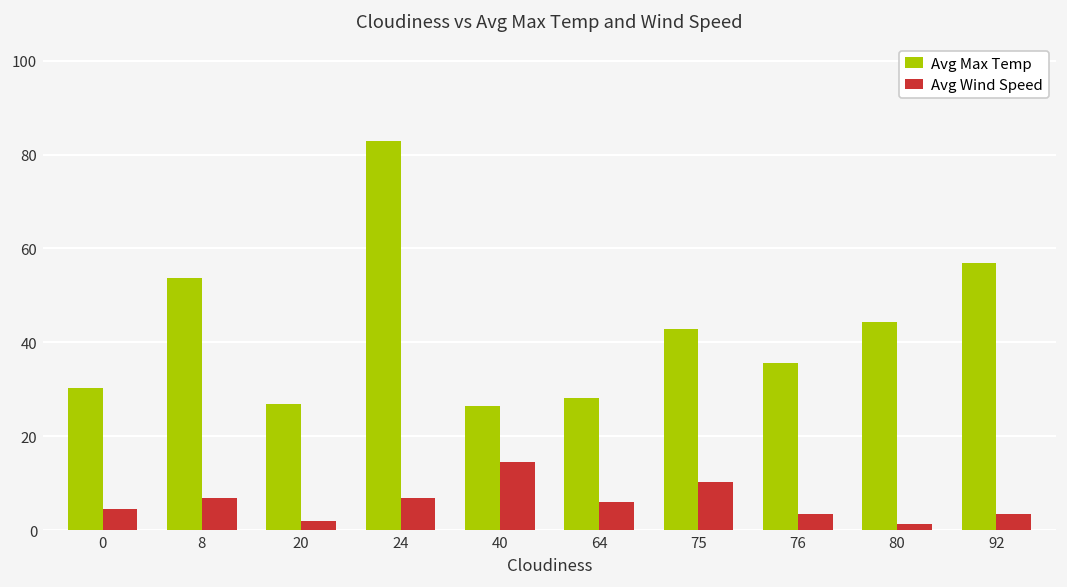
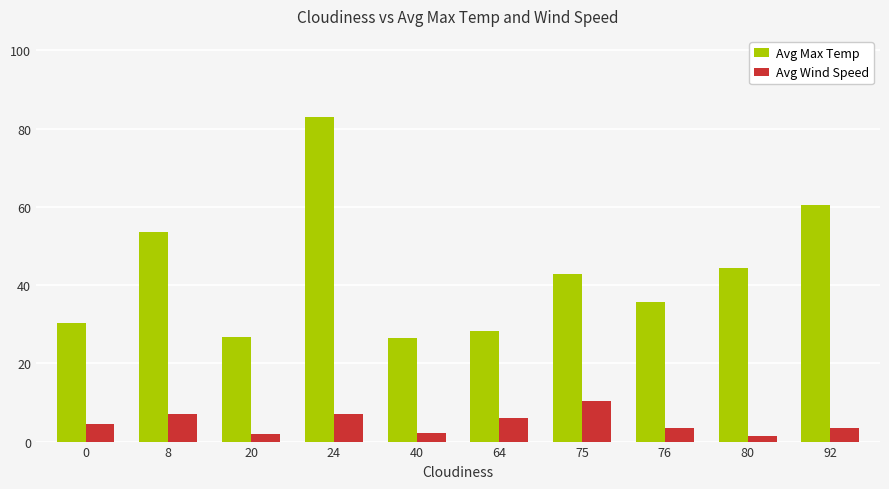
  {
    "Avg Max Temp": {
      "0": 30,
      "8": 54,
      "20": 27,
      "24": 83,
      "40": 26,
      "64": 28,
      "75": 43,
      "76": 36,
      "80": 44,
-     "92": 57
+     "92": 60
    },
    "Avg Wind Speed": {
      "0": 4,
      "8": 7,
      "20": 2,
      "24": 7,
-     "40": 14,
+     "40": 2,
      "64": 6,
      "75": 10,
      "76": 3,
      "80": 1,
      "92": 3
    }
  }
